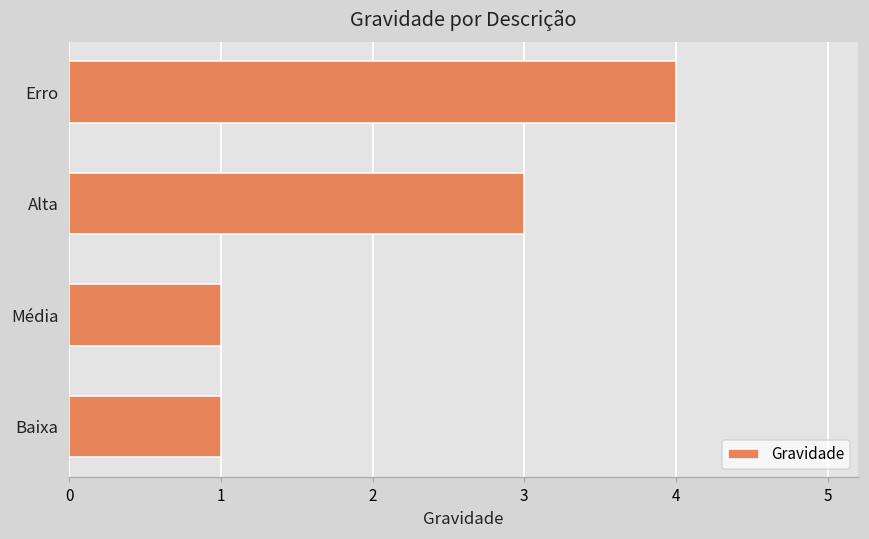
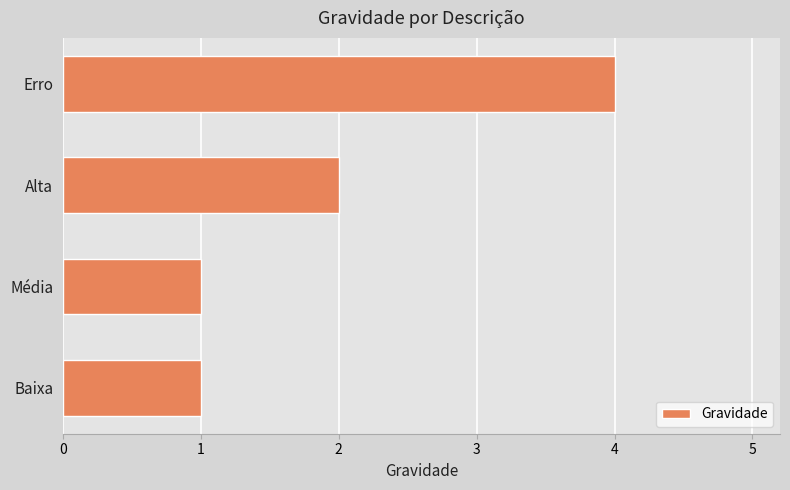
  {
    "Erro": 4,
-   "Alta": 3,
+   "Alta": 2,
    "Média": 1,
    "Baixa": 1
  }
